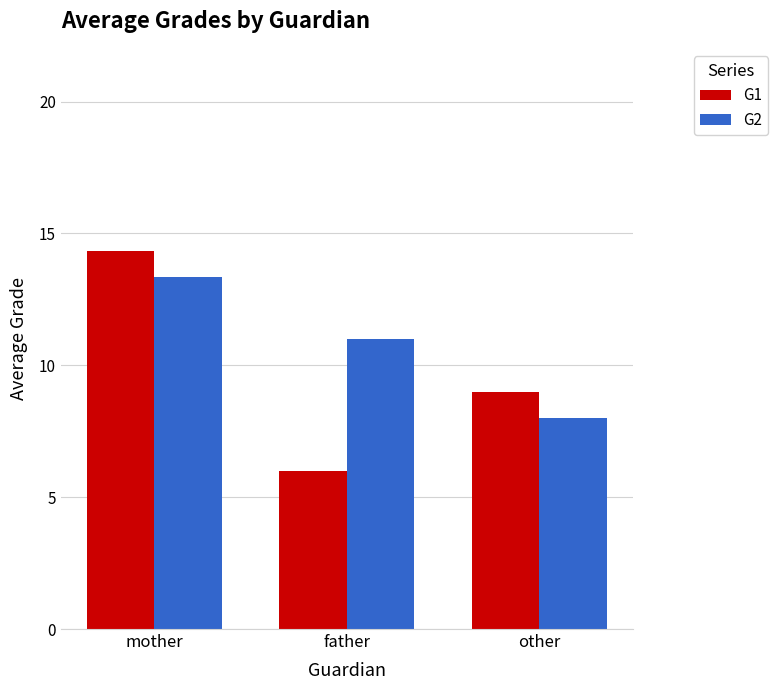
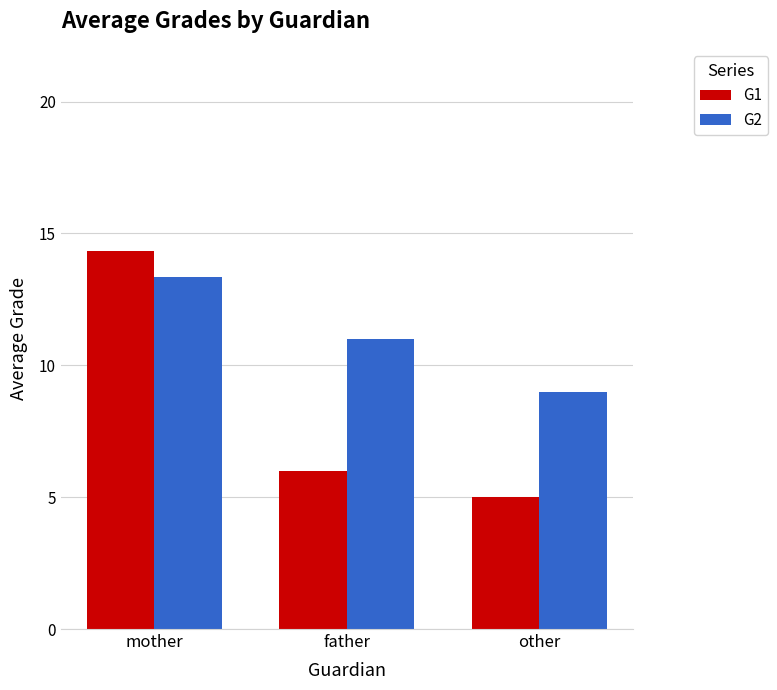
  {
    "G1": {
      "mother": 14.3,
      "father": 6,
-     "other": 9
+     "other": 5
    },
    "G2": {
      "mother": 13.3,
      "father": 11,
-     "other": 8
+     "other": 9
    }
  }
